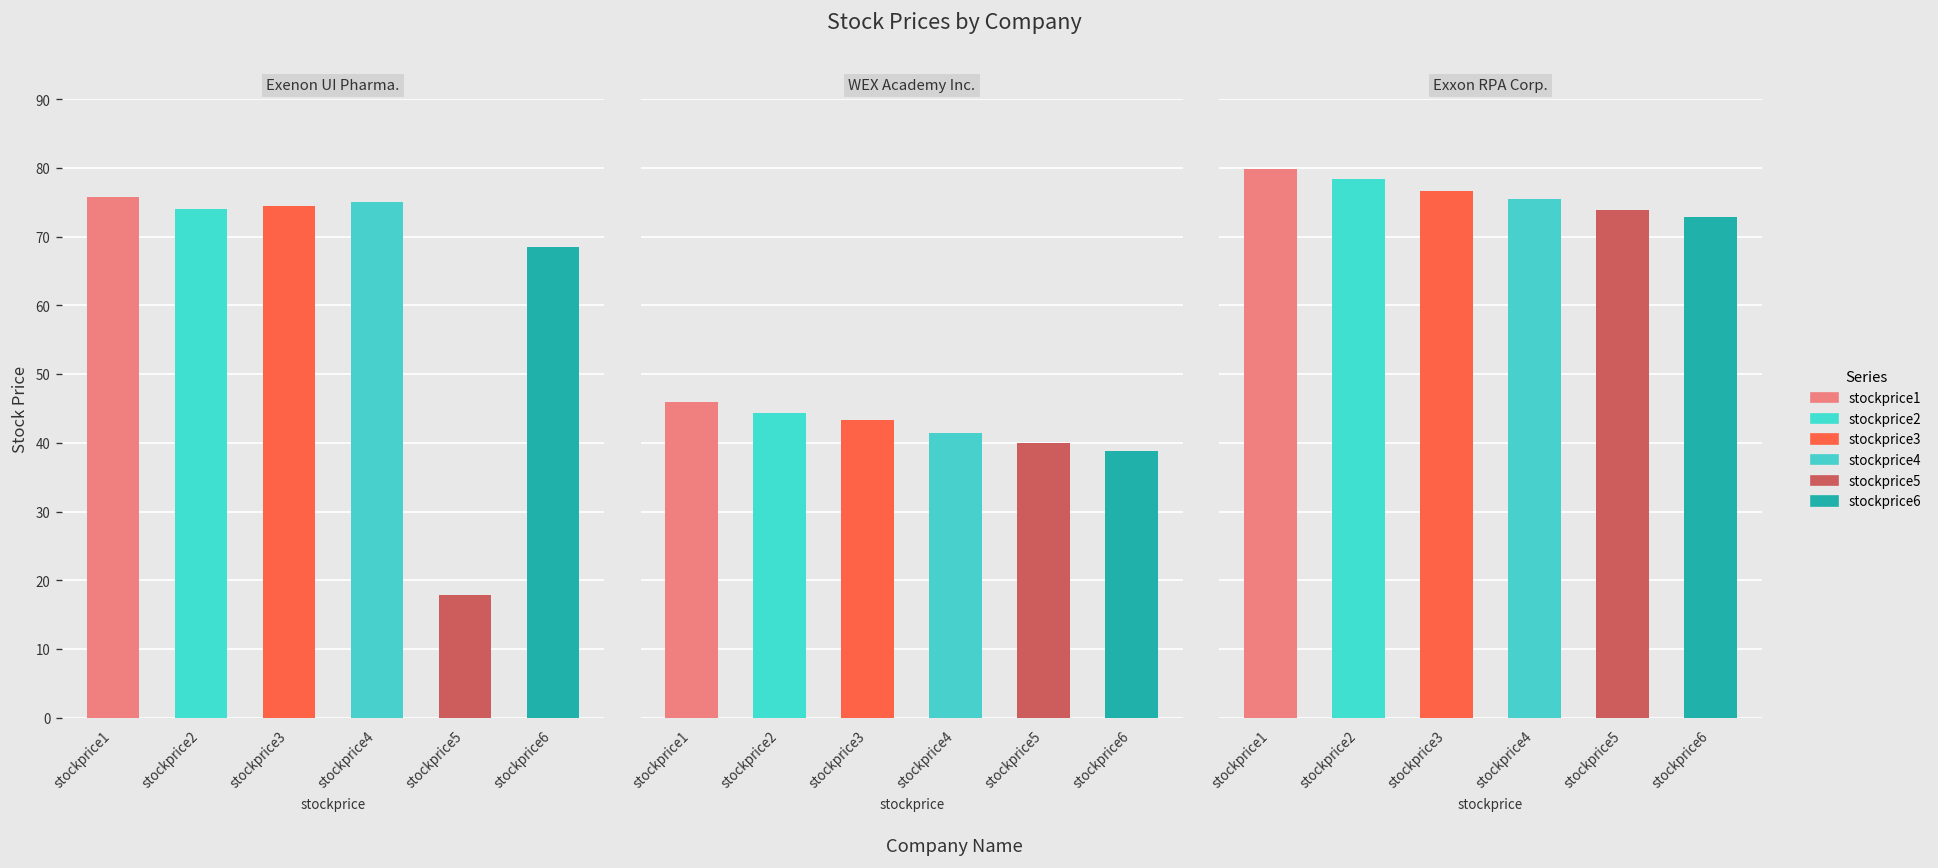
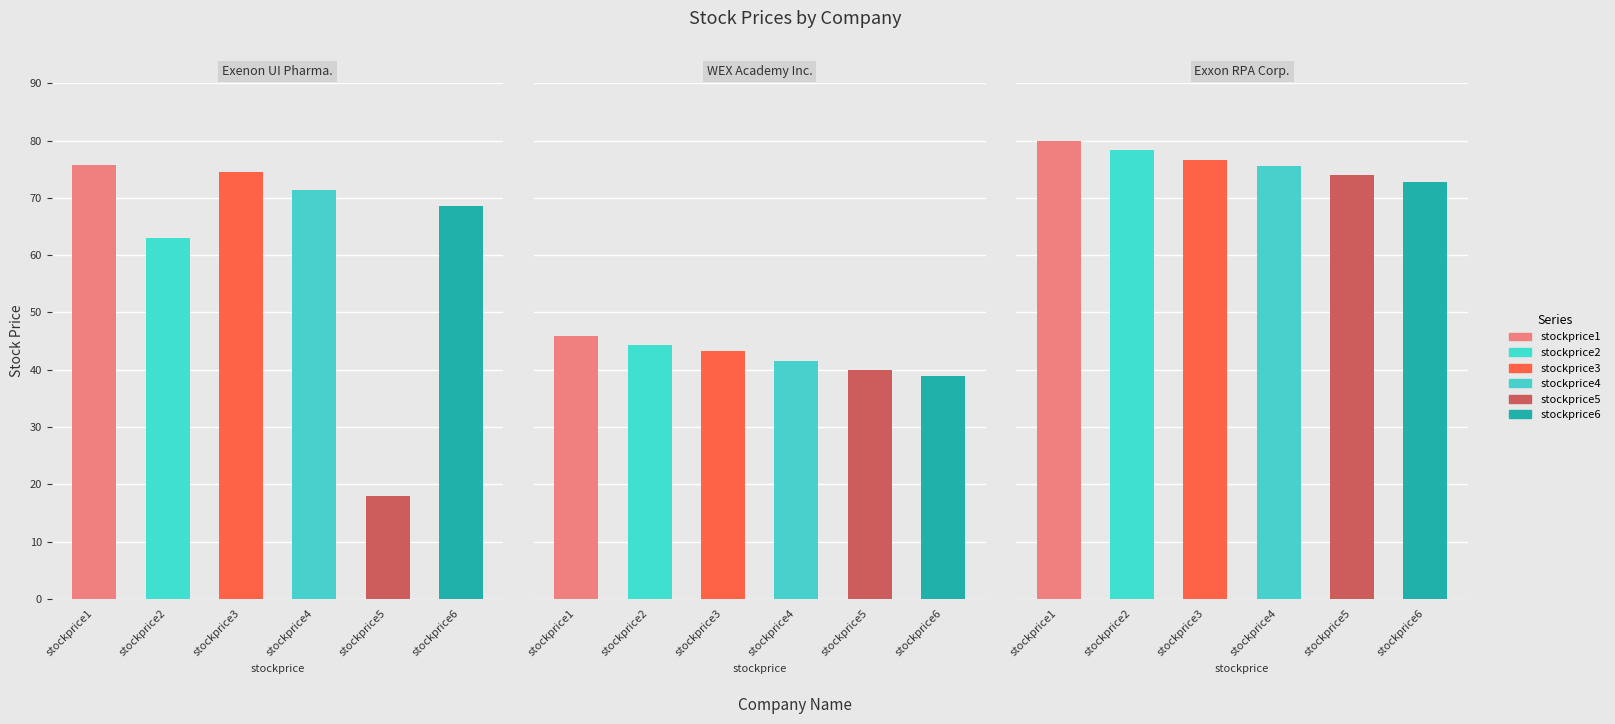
  {
    "Exenon UI Pharma.": {
      "stockprice1": 76,
-     "stockprice2": 74,
+     "stockprice2": 63,
      "stockprice3": 75,
-     "stockprice4": 75,
+     "stockprice4": 71,
      "stockprice5": 18,
      "stockprice6": 69
    }
  }
